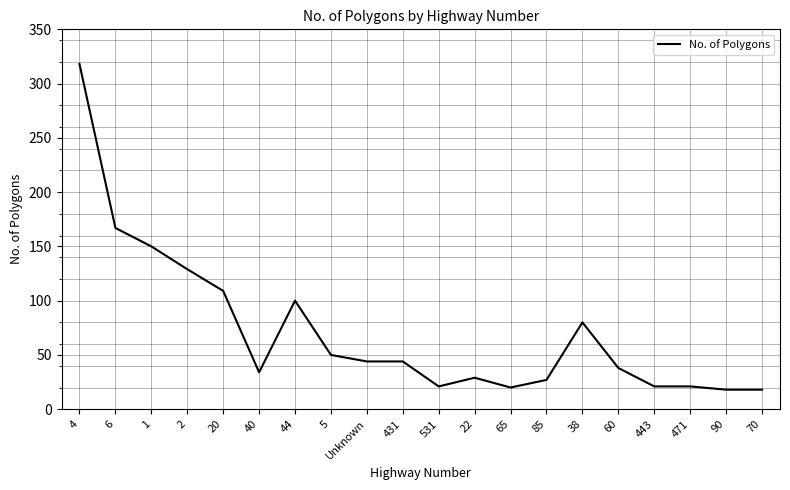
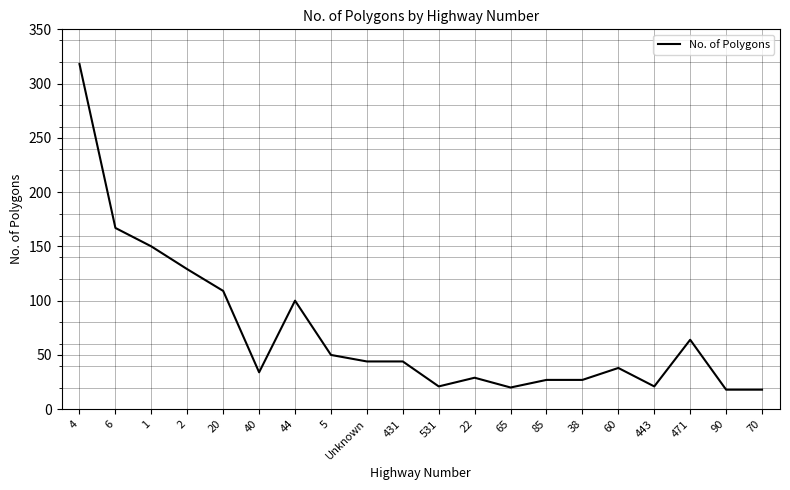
  {
    "4": 318,
    "6": 167,
    "1": 150,
    "2": 129,
    "20": 109,
    "40": 34,
    "44": 100,
    "5": 50,
    "Unknown": 44,
    "431": 44,
    "531": 21,
    "22": 29,
    "65": 20,
    "85": 27,
-   "38": 80,
+   "38": 27,
    "60": 38,
    "443": 21,
-   "471": 21,
+   "471": 64,
    "90": 18,
    "70": 18
  }
